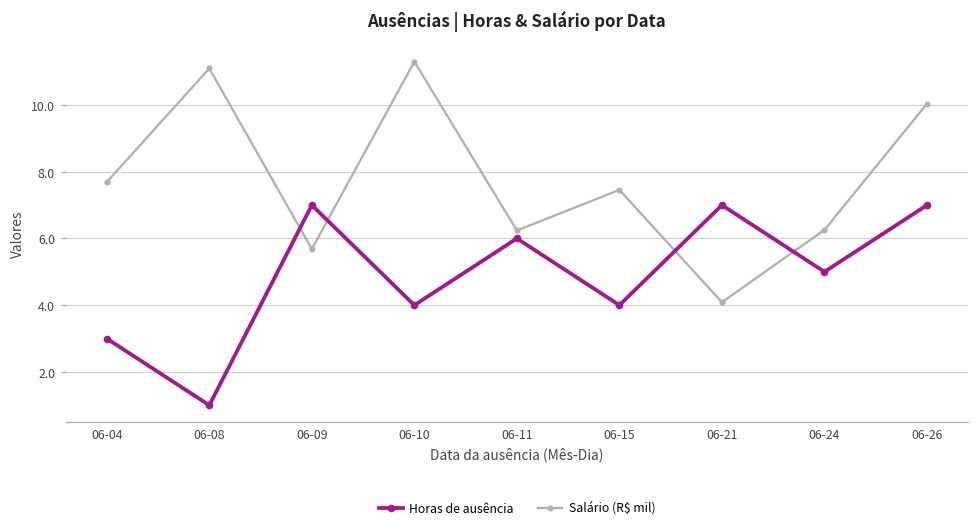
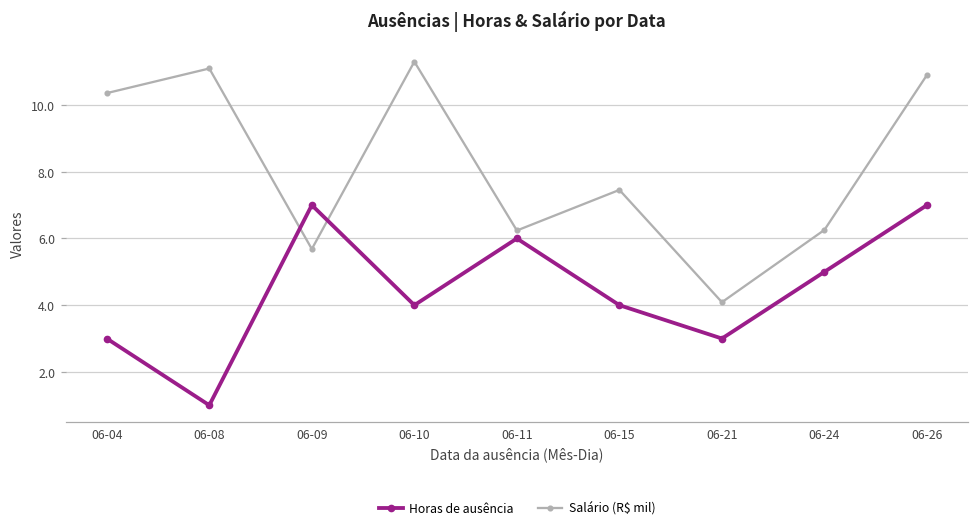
  {
    "Horas de ausência": {
      "06-04": 3,
      "06-08": 1,
      "06-09": 7,
      "06-10": 4,
      "06-11": 6,
      "06-15": 4,
-     "06-21": 7,
+     "06-21": 3,
      "06-24": 5,
      "06-26": 7
    },
    "Salário (R$ mil)": {
-     "06-04": 7.7,
+     "06-04": 10.4,
      "06-08": 11.1,
      "06-09": 5.7,
      "06-10": 11.3,
      "06-11": 6.2,
      "06-15": 7.5,
      "06-21": 4.1,
      "06-24": 6.3,
-     "06-26": 10.0
+     "06-26": 10.9
    }
  }
